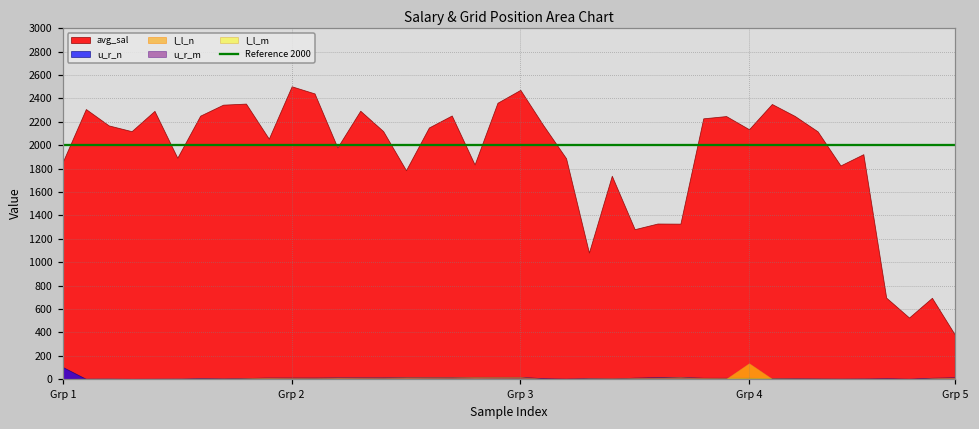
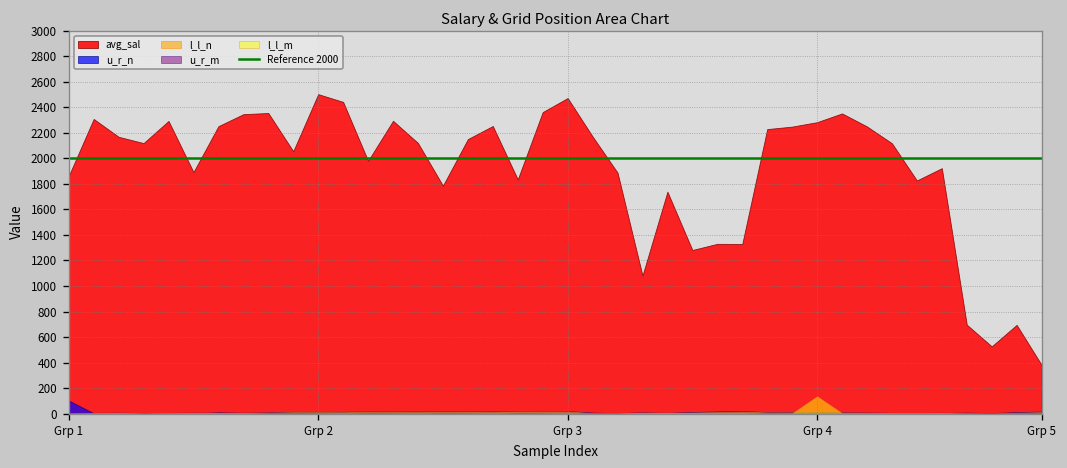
  {
    "avg_sal": {
      "Grp 1": 1860,
      "Grp 2": 2500,
      "Grp 3": 2470,
-     "Grp 4": 2140,
+     "Grp 4": 2280,
      "Grp 5": 380
    },
    "u_r_n": {
      "Grp 1": 100
    },
    "l_l_m": {
      "Grp 4": 140
    }
  }
